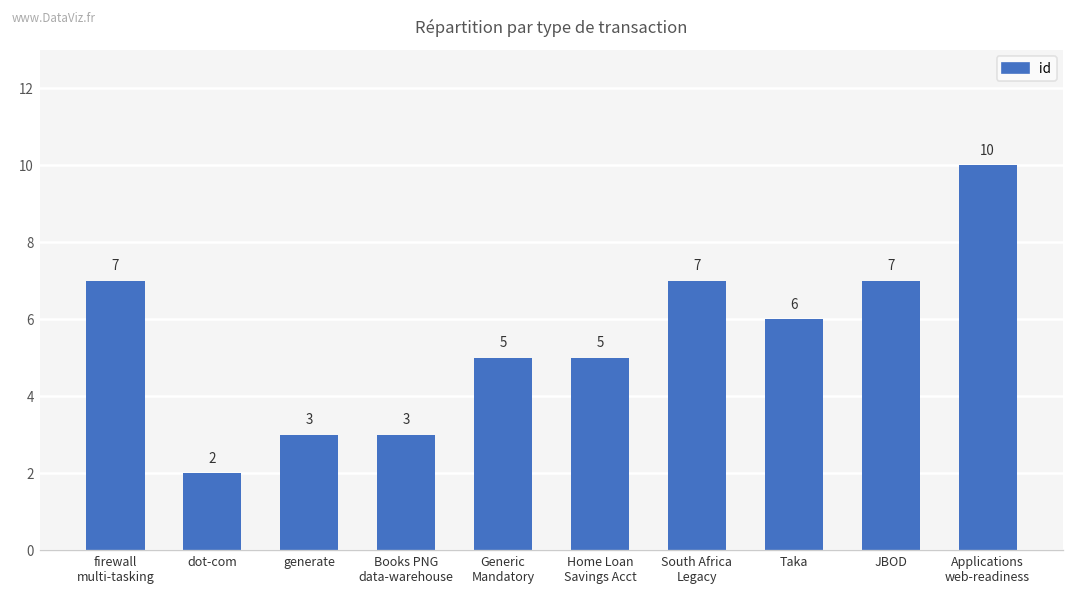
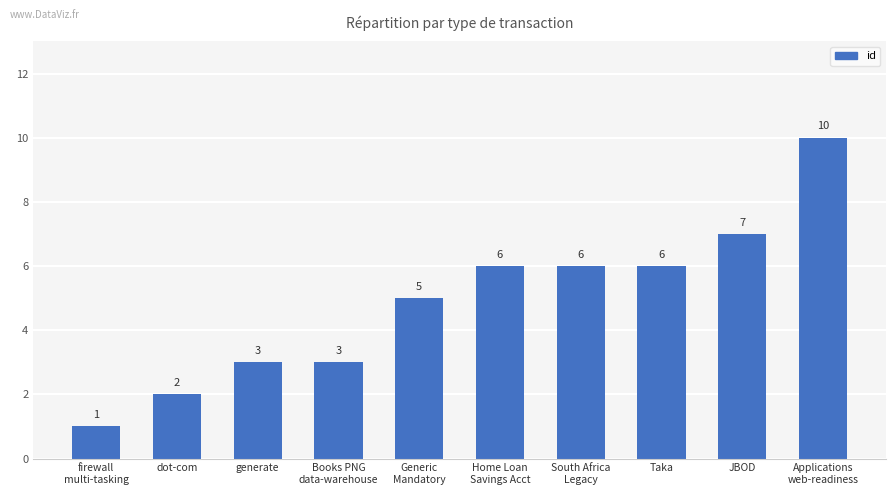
  {
-   "firewall multi-tasking": 7,
+   "firewall multi-tasking": 1,
    "dot-com": 2,
    "generate": 3,
    "Books PNG data-warehouse": 3,
    "Generic Mandatory": 5,
-   "Home Loan Savings Acct": 5,
-   "South Africa Legacy": 7,
+   "Home Loan Savings Acct": 6,
+   "South Africa Legacy": 6,
    "Taka": 6,
    "JBOD": 7,
    "Applications web-readiness": 10
  }
